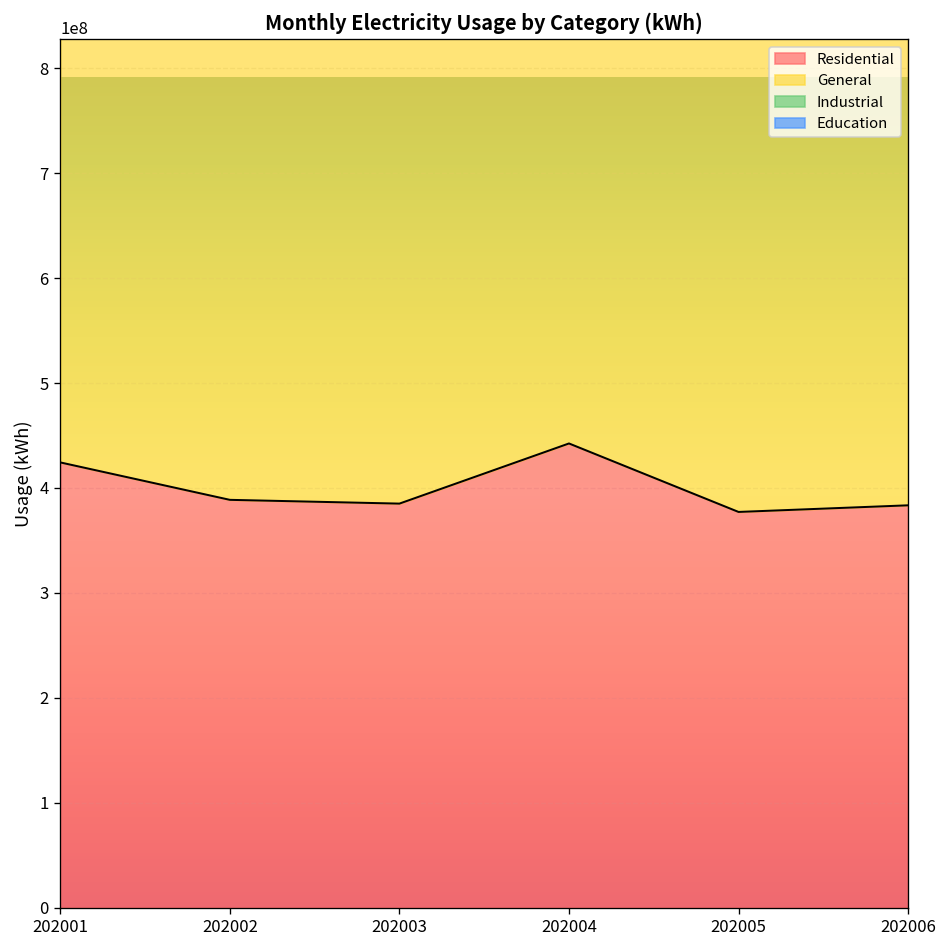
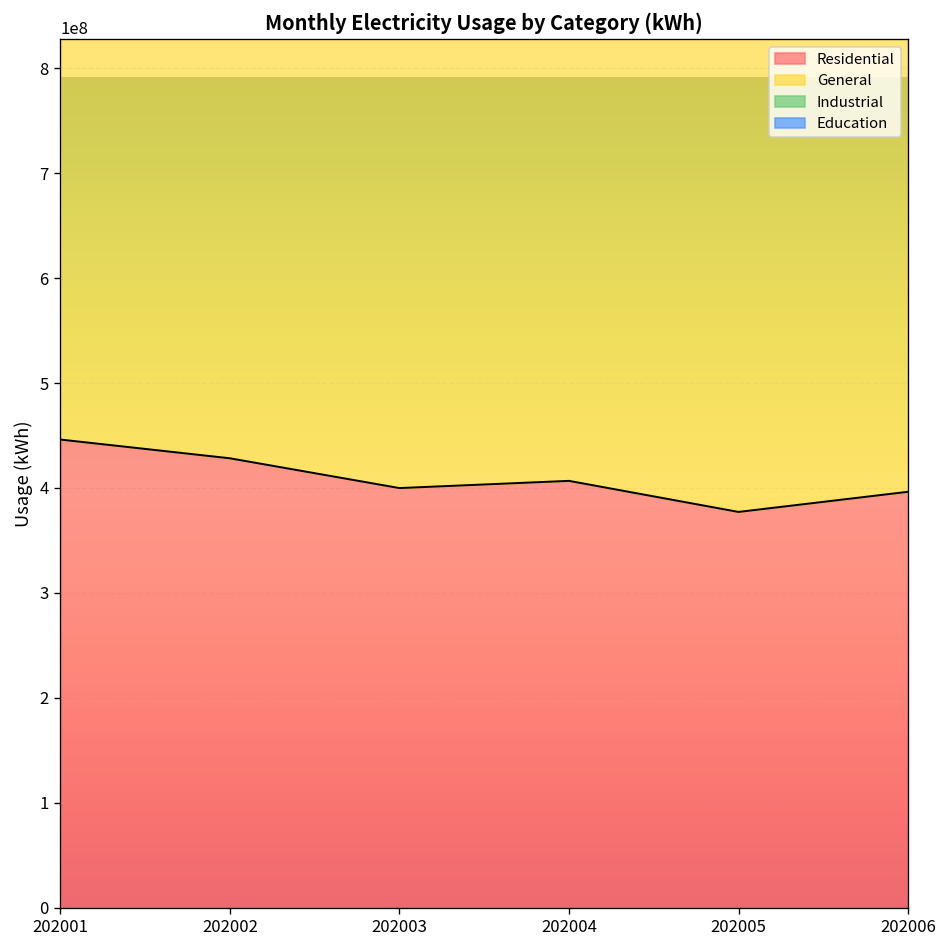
  {
    "Residential": {
-     "202001": 420000000,
-     "202002": 390000000,
-     "202003": 390000000,
-     "202004": 440000000,
+     "202001": 450000000,
+     "202002": 430000000,
+     "202003": 400000000,
+     "202004": 410000000,
      "202005": 380000000,
-     "202006": 380000000
+     "202006": 400000000
    },
    "General": {
      "202005": 450000000
    }
  }
